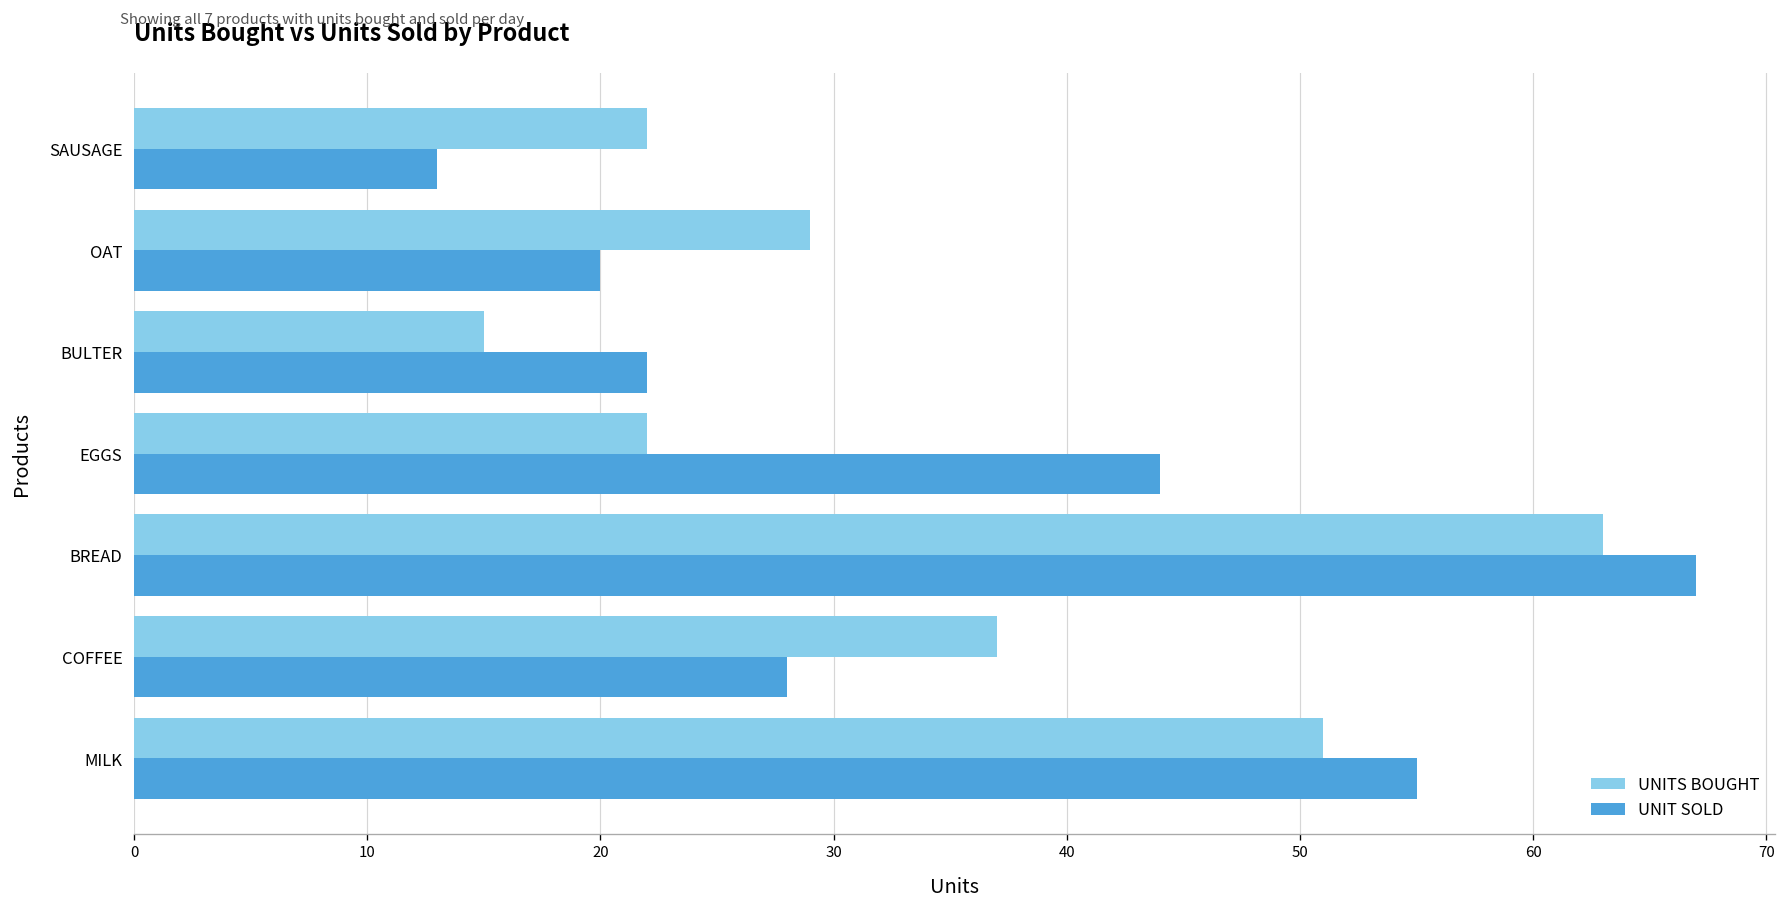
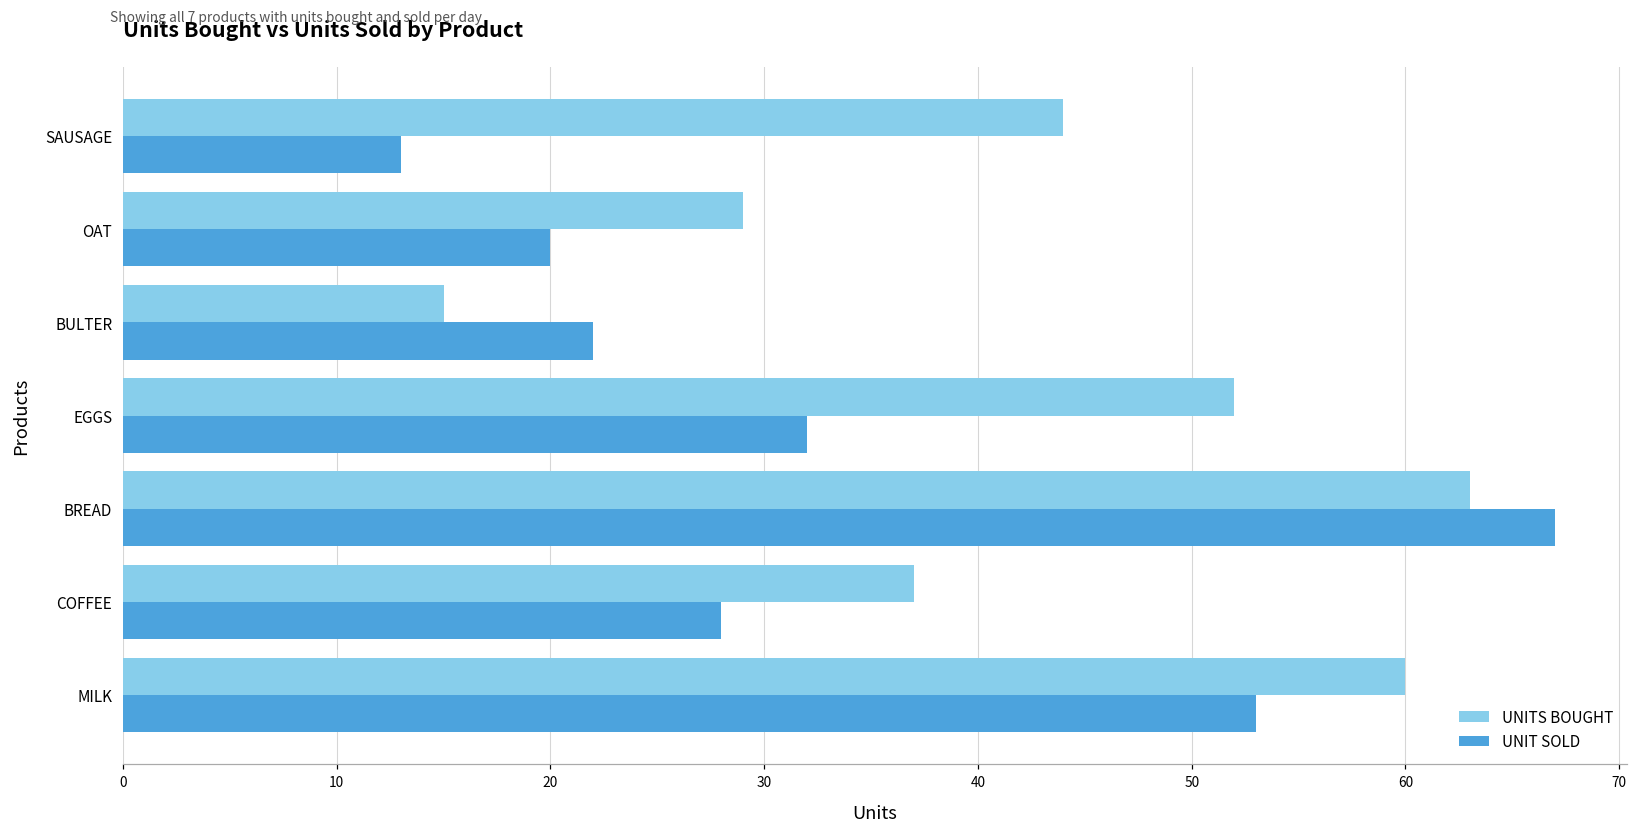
  {
    "UNITS BOUGHT": {
-     "SAUSAGE": 22,
+     "SAUSAGE": 44,
      "OAT": 29,
      "BULTER": 15,
-     "EGGS": 22,
+     "EGGS": 52,
      "BREAD": 63,
      "COFFEE": 37,
-     "MILK": 51
+     "MILK": 60
    },
    "UNIT SOLD": {
      "SAUSAGE": 13,
      "OAT": 20,
      "BULTER": 22,
-     "EGGS": 44,
+     "EGGS": 32,
      "BREAD": 67,
      "COFFEE": 28,
-     "MILK": 55
+     "MILK": 53
    }
  }
